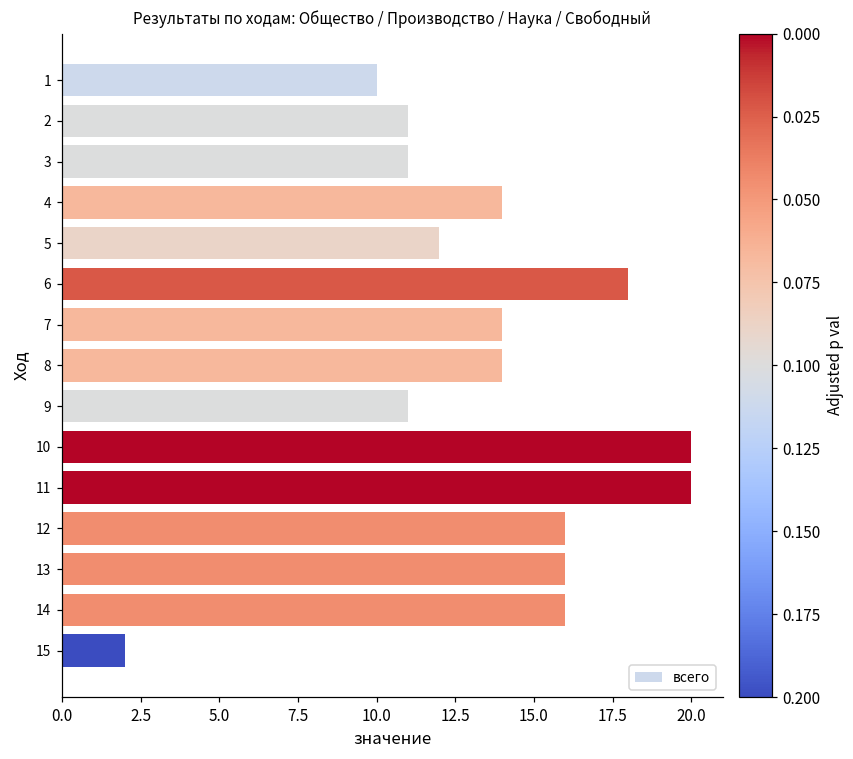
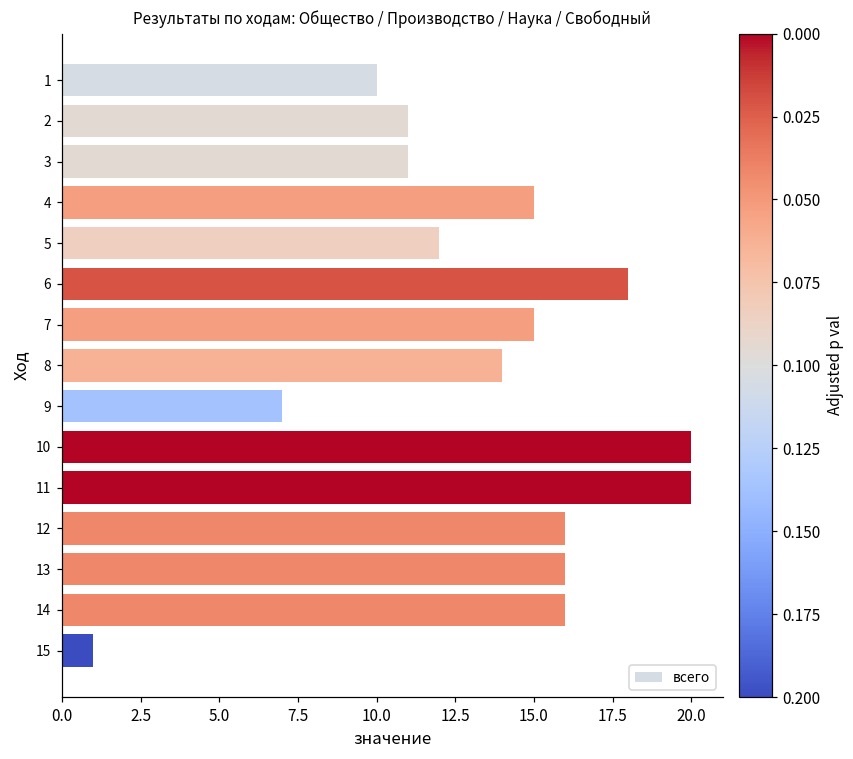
  {
    "1": 10,
    "2": 11,
    "3": 11,
-   "4": 14,
+   "4": 15,
    "5": 12,
    "6": 18,
-   "7": 14,
+   "7": 15,
    "8": 14,
-   "9": 11,
+   "9": 7,
    "10": 20,
    "11": 20,
    "12": 16,
    "13": 16,
    "14": 16,
-   "15": 2
+   "15": 1
  }
